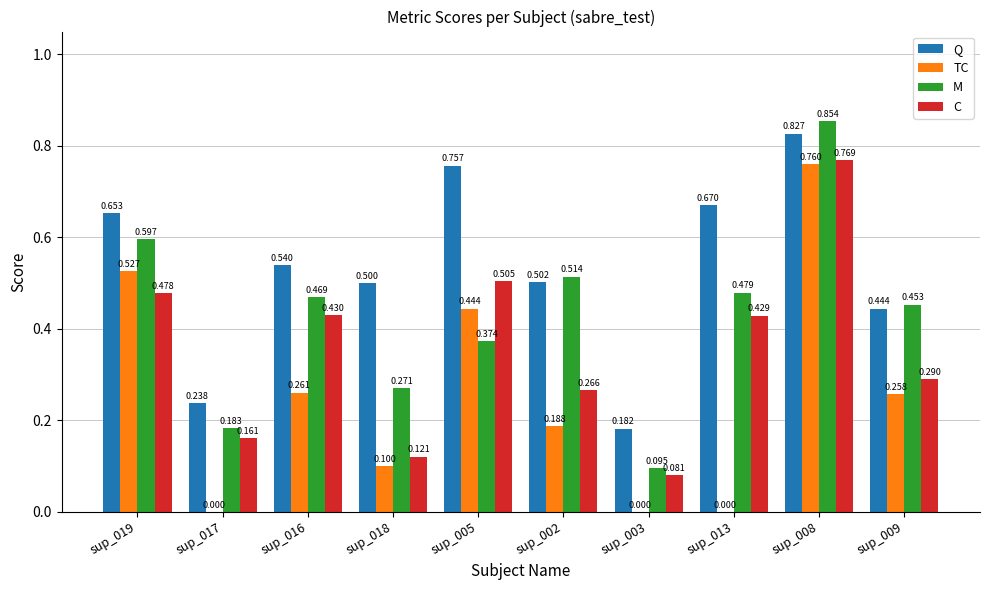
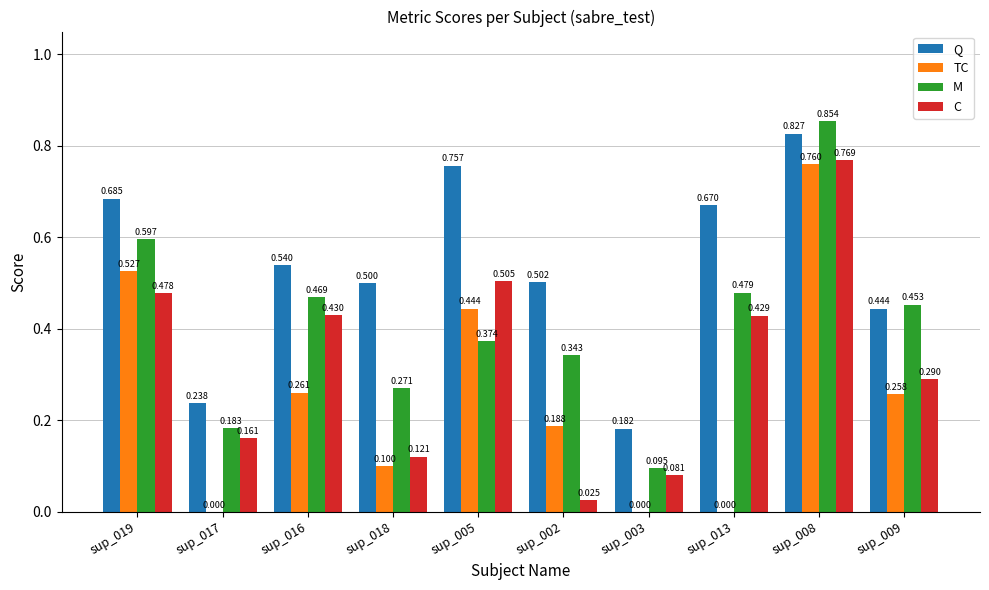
  {
    "Q": {
-     "sup_019": 0.653,
+     "sup_019": 0.685,
      "sup_017": 0.238,
      "sup_016": 0.540,
      "sup_018": 0.500,
      "sup_005": 0.757,
      "sup_002": 0.502,
      "sup_003": 0.182,
      "sup_013": 0.670,
      "sup_008": 0.827,
      "sup_009": 0.444
    },
    "TC": {
      "sup_019": 0.527,
      "sup_017": 0.000,
      "sup_016": 0.261,
      "sup_018": 0.100,
      "sup_005": 0.444,
      "sup_002": 0.188,
      "sup_003": 0.000,
      "sup_013": 0.000,
      "sup_008": 0.760,
      "sup_009": 0.258
    },
    "M": {
      "sup_019": 0.597,
      "sup_017": 0.183,
      "sup_016": 0.469,
      "sup_018": 0.271,
      "sup_005": 0.374,
-     "sup_002": 0.514,
+     "sup_002": 0.343,
      "sup_003": 0.095,
      "sup_013": 0.479,
      "sup_008": 0.854,
      "sup_009": 0.453
    },
    "C": {
      "sup_019": 0.478,
      "sup_017": 0.161,
      "sup_016": 0.430,
      "sup_018": 0.121,
      "sup_005": 0.505,
-     "sup_002": 0.266,
+     "sup_002": 0.025,
      "sup_003": 0.081,
      "sup_013": 0.429,
      "sup_008": 0.769,
      "sup_009": 0.290
    }
  }
